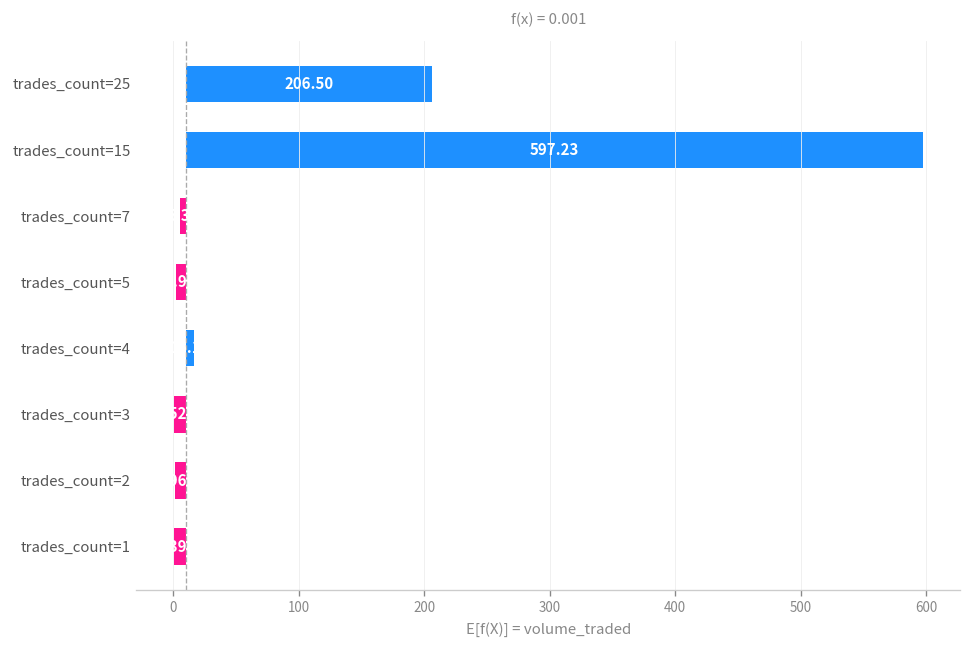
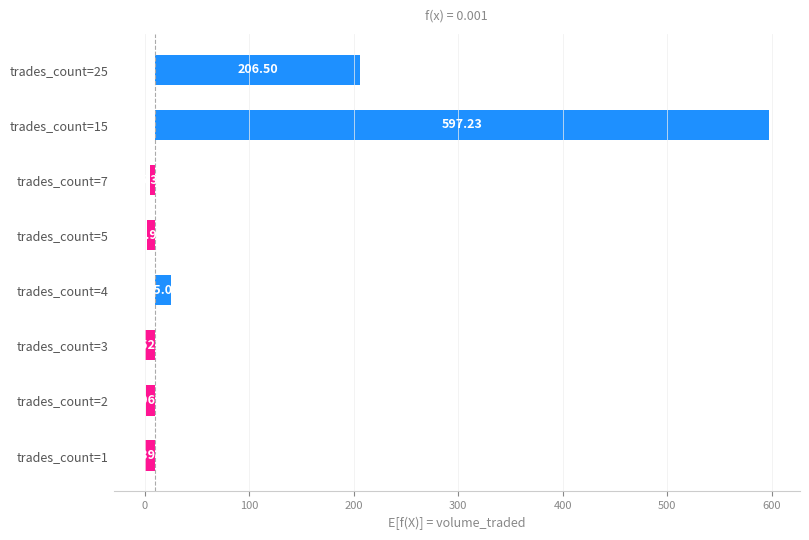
  {
    "trades_count=7": 5,
    "trades_count=5": 2,
-   "trades_count=4": 16,
+   "trades_count=4": 25,
    "trades_count=3": 1,
    "trades_count=2": 1,
    "trades_count=1": 0
  }
